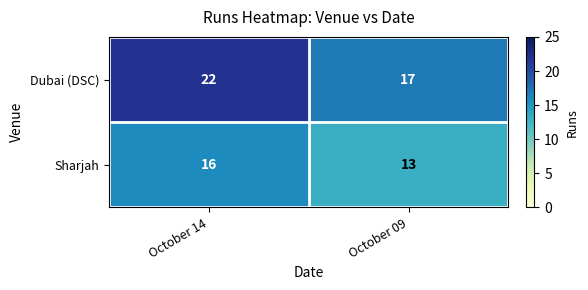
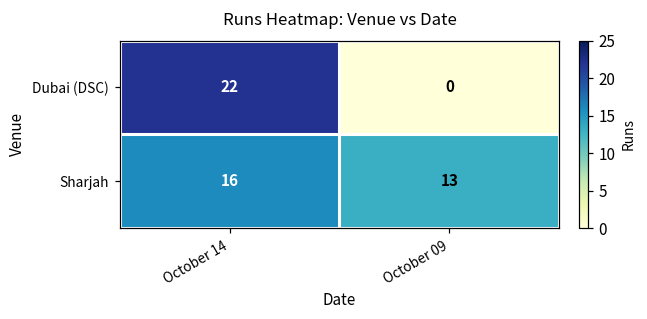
  {
    "Dubai (DSC)": {
      "October 14": 22,
-     "October 09": 17
+     "October 09": 0
    },
    "Sharjah": {
      "October 14": 16,
      "October 09": 13
    }
  }
